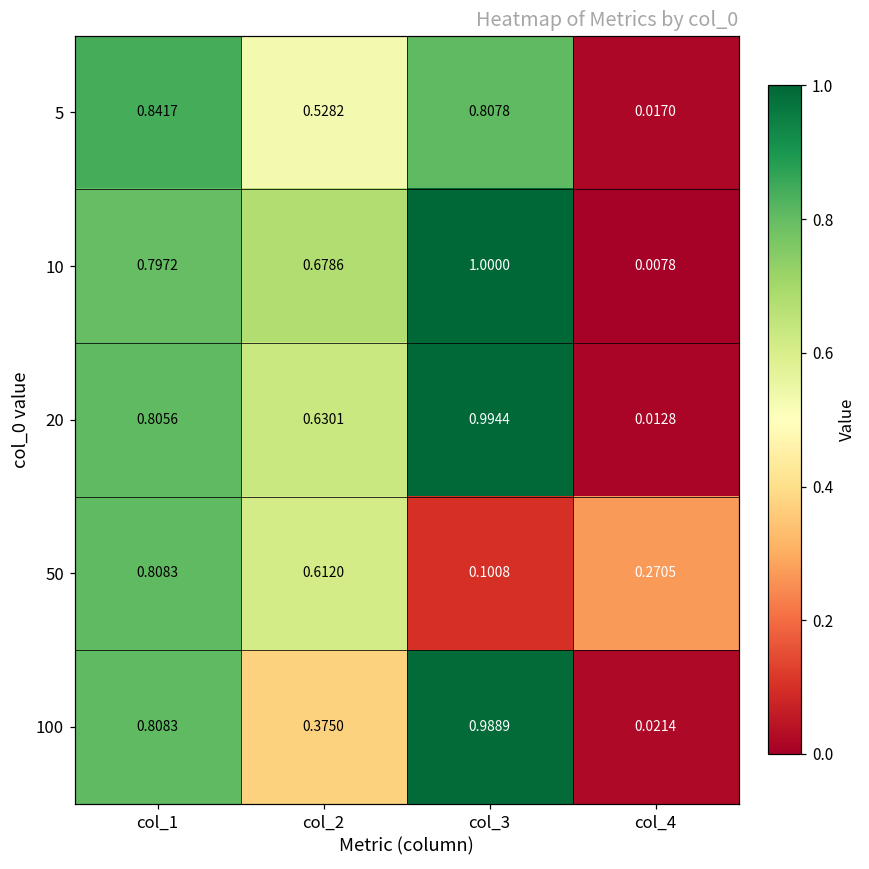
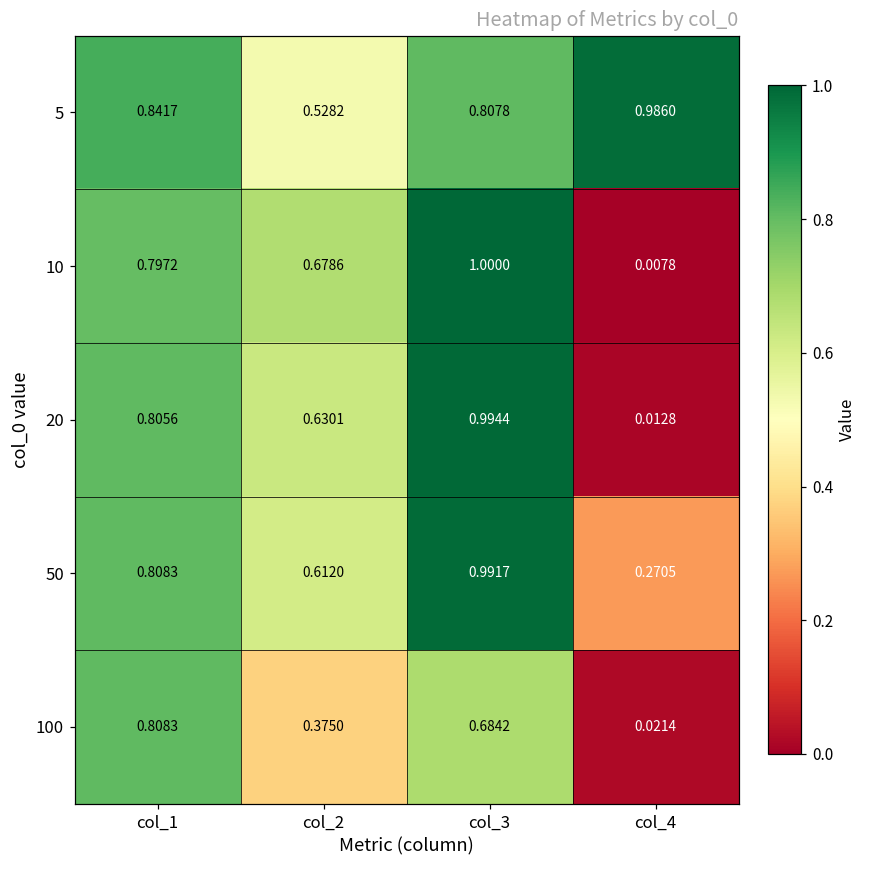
  {
    "5": {
      "col_1": 0.8417,
      "col_2": 0.5282,
      "col_3": 0.8078,
-     "col_4": 0.0170
+     "col_4": 0.9860
    },
    "10": {
      "col_1": 0.7972,
      "col_2": 0.6786,
      "col_3": 1.0000,
      "col_4": 0.0078
    },
    "20": {
      "col_1": 0.8056,
      "col_2": 0.6301,
      "col_3": 0.9944,
      "col_4": 0.0128
    },
    "50": {
      "col_1": 0.8083,
      "col_2": 0.6120,
-     "col_3": 0.1008,
+     "col_3": 0.9917,
      "col_4": 0.2705
    },
    "100": {
      "col_1": 0.8083,
      "col_2": 0.3750,
-     "col_3": 0.9889,
+     "col_3": 0.6842,
      "col_4": 0.0214
    }
  }
